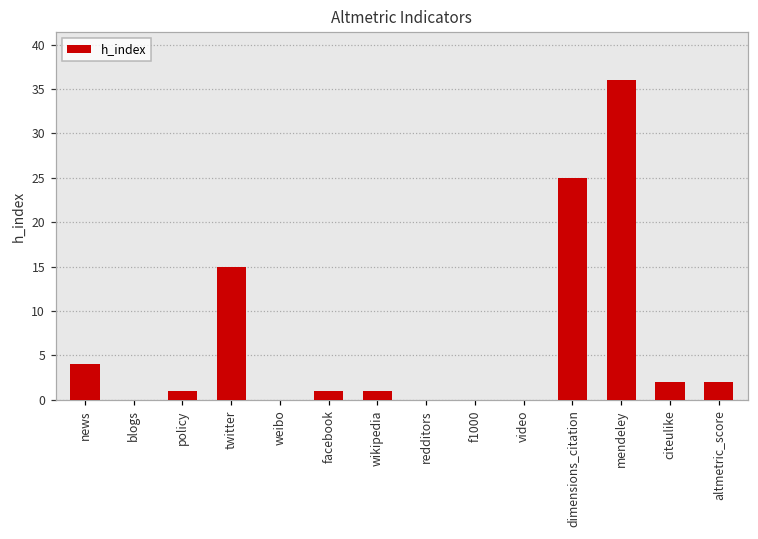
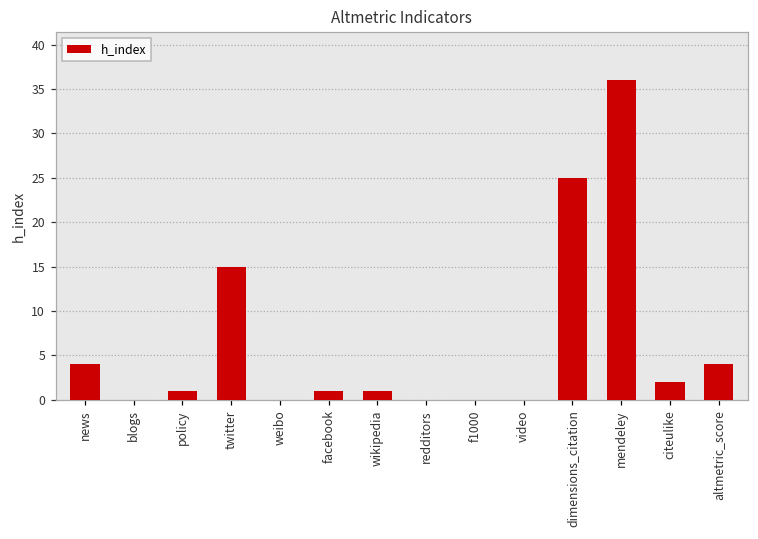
  {
    "news": 4,
    "blogs": 0,
    "policy": 1,
    "twitter": 15,
    "weibo": 0,
    "facebook": 1,
    "wikipedia": 1,
    "redditors": 0,
    "f1000": 0,
    "video": 0,
    "dimensions_citation": 25,
    "mendeley": 36,
    "citeulike": 2,
-   "altmetric_score": 2
+   "altmetric_score": 4
  }
